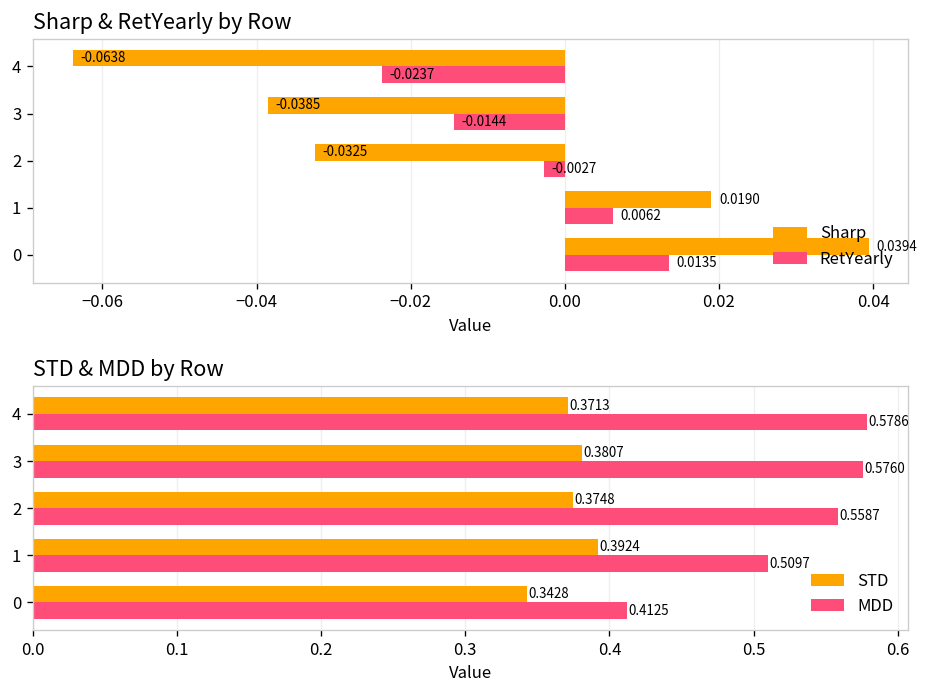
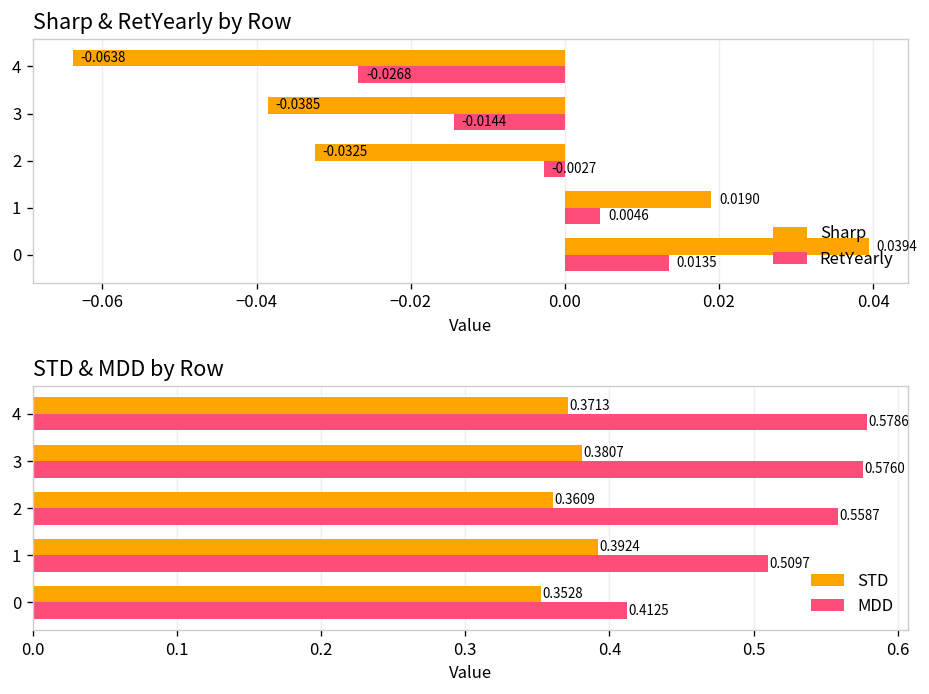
  {
    "Sharp & RetYearly by Row": {
      "Sharp": {
        "4": -0.0638,
        "3": -0.0385,
        "2": -0.0325,
        "1": 0.0190,
        "0": 0.0394
      },
      "RetYearly": {
-       "4": -0.0237,
+       "4": -0.0268,
        "3": -0.0144,
        "2": -0.0027,
-       "1": 0.0062,
+       "1": 0.0046,
        "0": 0.0135
      }
    },
    "STD & MDD by Row": {
      "STD": {
        "4": 0.3713,
        "3": 0.3807,
-       "2": 0.3748,
+       "2": 0.3609,
        "1": 0.3924,
-       "0": 0.3428
+       "0": 0.3528
      },
      "MDD": {
        "4": 0.5786,
        "3": 0.5760,
        "2": 0.5587,
        "1": 0.5097,
        "0": 0.4125
      }
    }
  }
